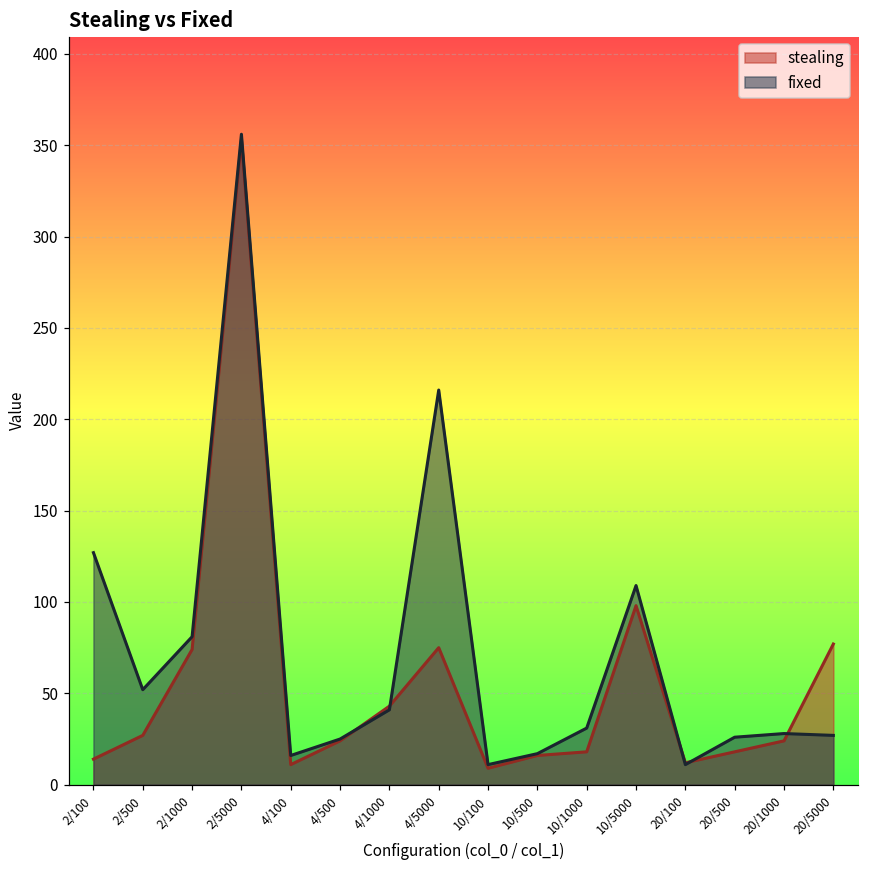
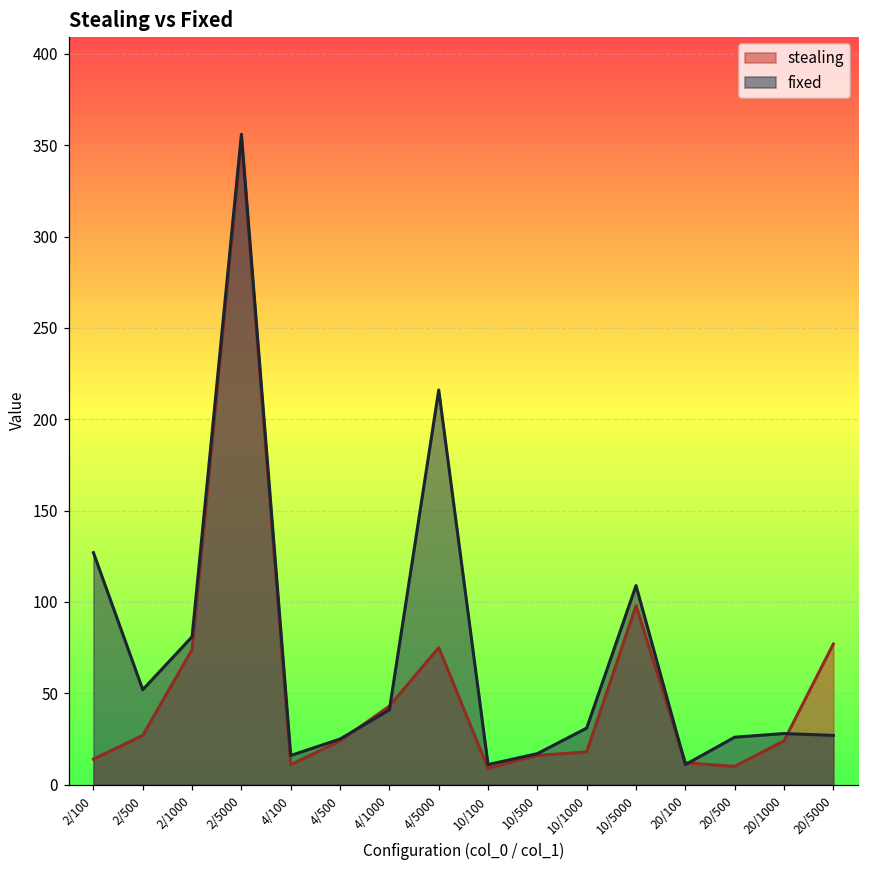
  {
    "stealing": {
      "2/100": 14,
      "2/500": 27,
      "2/1000": 74,
      "2/5000": 353,
      "4/100": 11,
      "4/1000": 43,
      "4/5000": 75,
      "10/100": 9,
      "10/1000": 18,
      "10/5000": 98,
-     "20/500": 18,
+     "20/500": 10,
      "20/1000": 24,
      "20/5000": 77
    },
    "fixed": {
      "2/100": 127,
      "2/500": 52,
      "2/1000": 81,
      "2/5000": 356,
      "4/100": 16,
      "4/1000": 41,
      "4/5000": 216,
      "10/100": 11,
      "10/1000": 31,
      "10/5000": 109,
      "20/500": 26,
      "20/1000": 28,
      "20/5000": 27
    }
  }
